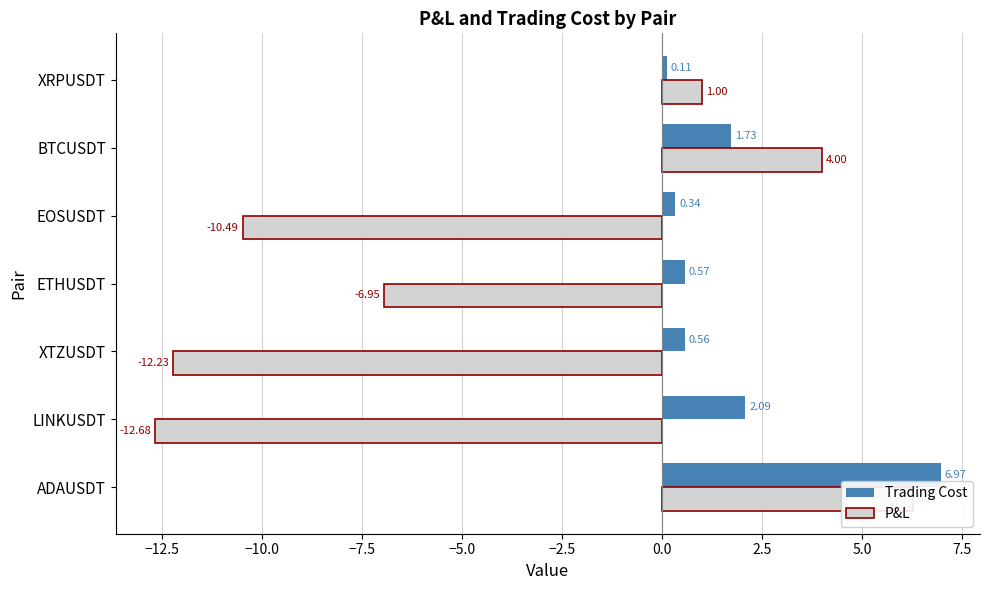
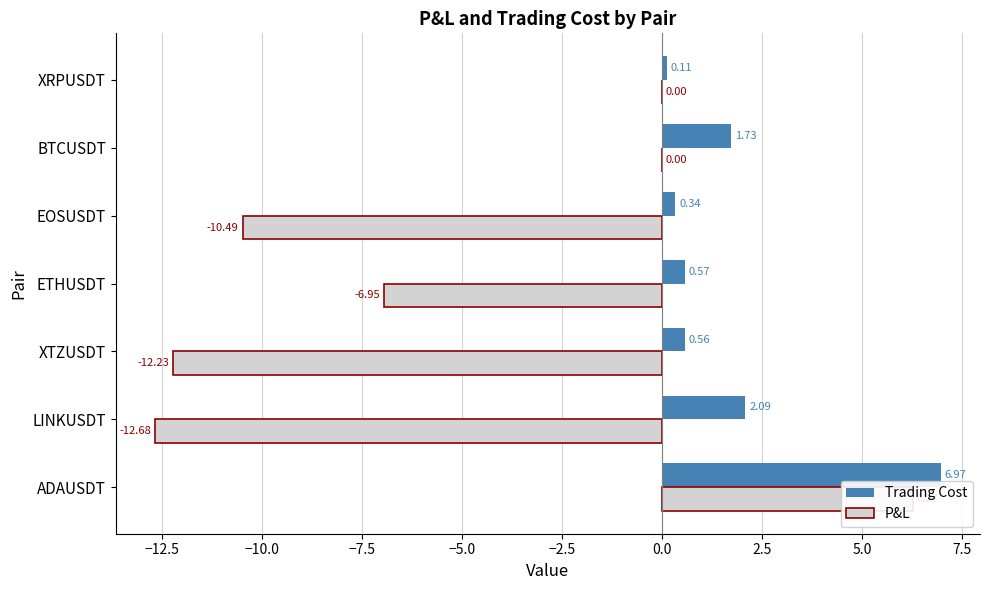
  {
    "Trading Cost": {
      "XRPUSDT": 0.11,
      "BTCUSDT": 1.73,
      "EOSUSDT": 0.34,
      "ETHUSDT": 0.57,
      "XTZUSDT": 0.56,
      "LINKUSDT": 2.09,
      "ADAUSDT": 6.97
    },
    "P&L": {
-     "XRPUSDT": 1.00,
-     "BTCUSDT": 4.00,
+     "XRPUSDT": 0.00,
+     "BTCUSDT": 0.00,
      "EOSUSDT": -10.49,
      "ETHUSDT": -6.95,
      "XTZUSDT": -12.23,
      "LINKUSDT": -12.68
    }
  }
